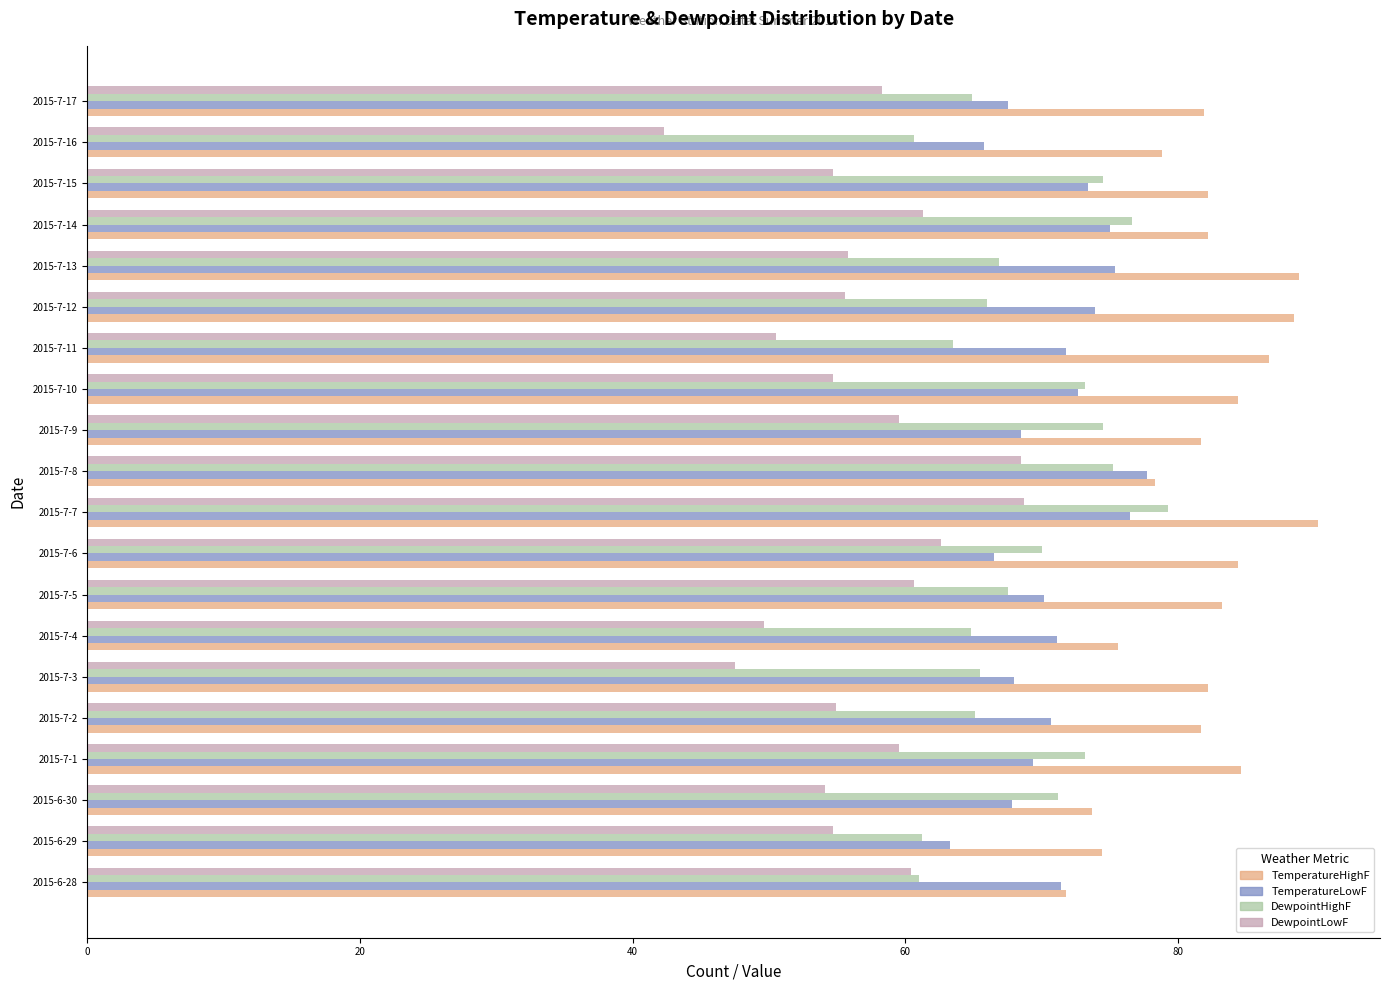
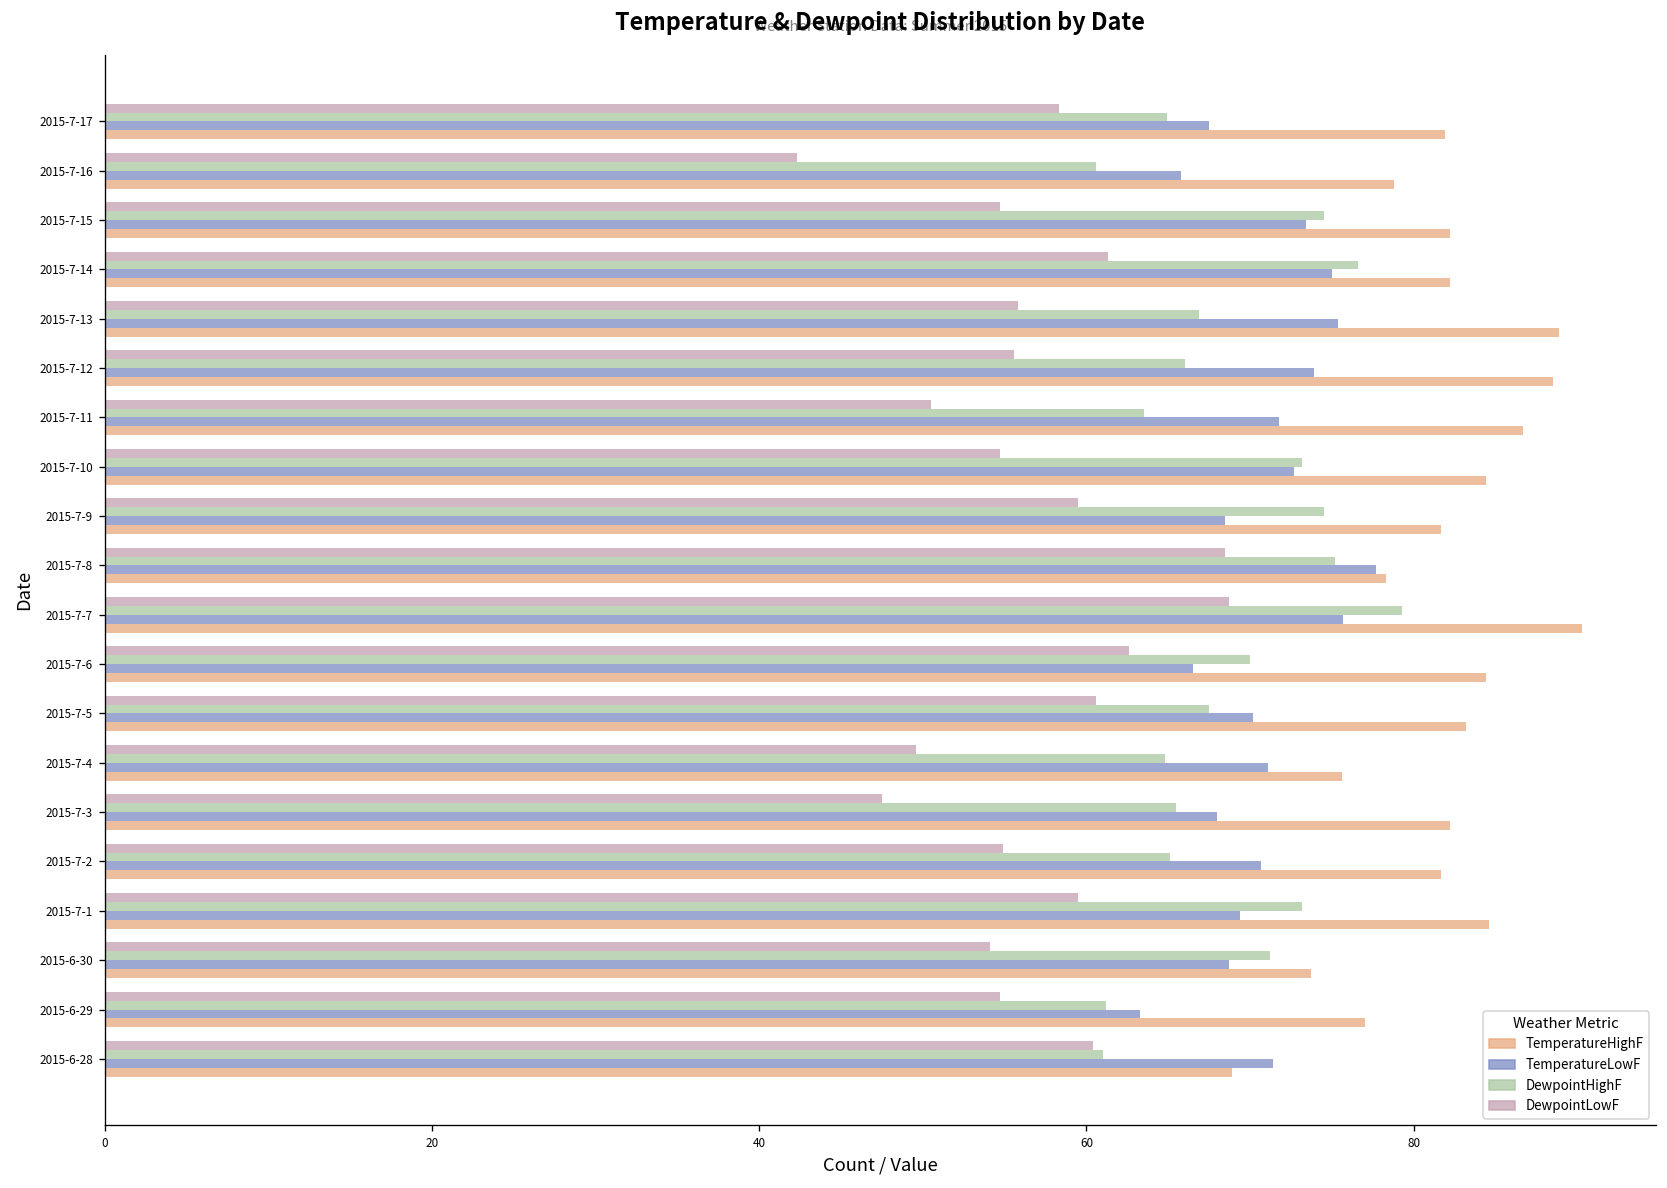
  {
    "TemperatureHighF": {
      "2015-7-17": 81.9,
      "2015-7-16": 78.8,
      "2015-7-15": 82.2,
      "2015-7-14": 82.2,
      "2015-7-13": 88.9,
      "2015-7-12": 88.5,
      "2015-7-11": 86.7,
      "2015-7-10": 84.4,
      "2015-7-9": 81.7,
      "2015-7-8": 78.3,
      "2015-7-7": 90.3,
      "2015-7-6": 84.4,
      "2015-7-5": 83.2,
      "2015-7-4": 75.6,
      "2015-7-3": 82.2,
      "2015-7-2": 81.7,
      "2015-7-1": 84.6,
      "2015-6-30": 73.7,
-     "2015-6-29": 74.4,
-     "2015-6-28": 71.8
+     "2015-6-29": 77.0,
+     "2015-6-28": 68.9
    },
    "TemperatureLowF": {
      "2015-7-17": 67.5,
      "2015-7-16": 65.8,
      "2015-7-15": 73.4,
      "2015-7-14": 75.0,
      "2015-7-13": 75.4,
      "2015-7-12": 73.9,
      "2015-7-11": 71.8,
      "2015-7-10": 72.7,
      "2015-7-9": 68.5,
      "2015-7-8": 77.7,
-     "2015-7-7": 76.5,
+     "2015-7-7": 75.7,
      "2015-7-6": 66.5,
      "2015-7-5": 70.2,
      "2015-7-4": 71.1,
      "2015-7-3": 68.0,
      "2015-7-2": 70.7,
      "2015-7-1": 69.4,
-     "2015-6-30": 67.8,
+     "2015-6-30": 68.7,
      "2015-6-29": 63.3,
      "2015-6-28": 71.4
    }
  }
